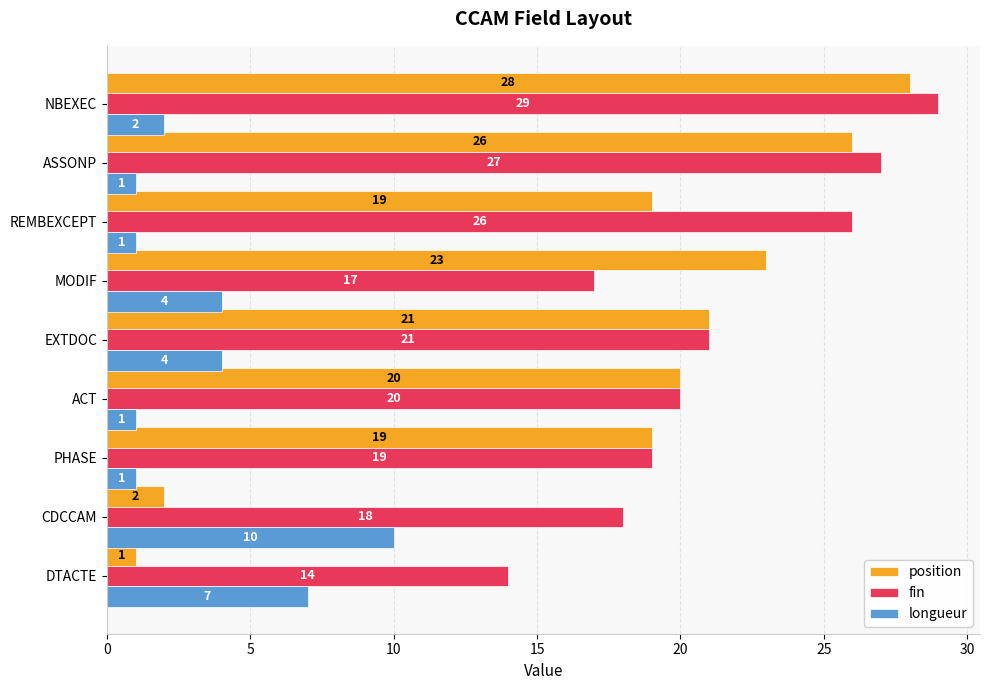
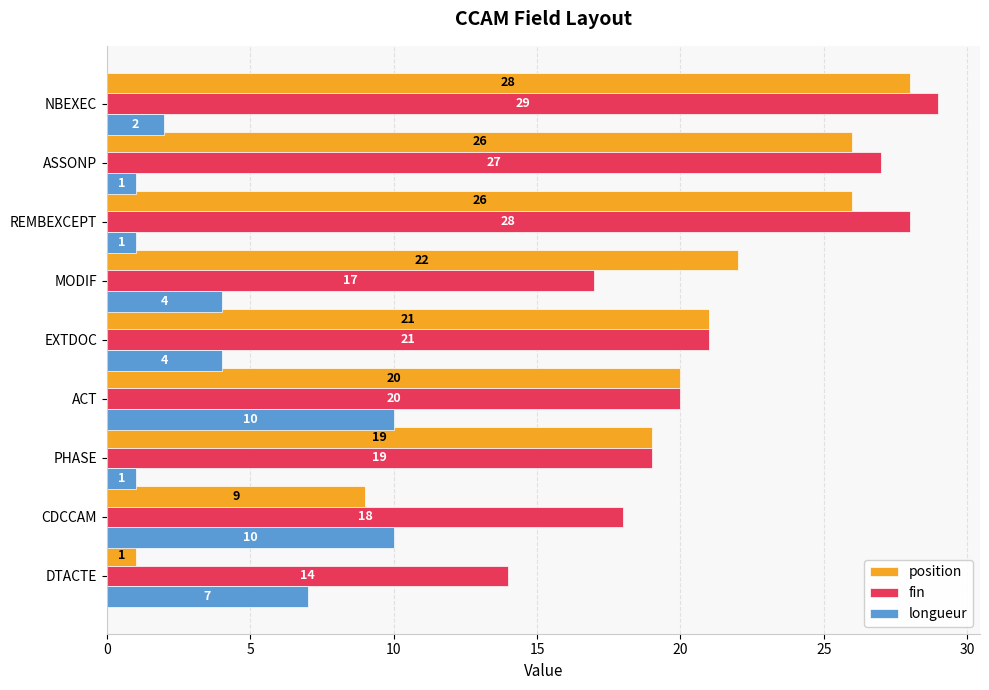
  {
    "position": {
      "NBEXEC": 28,
      "ASSONP": 26,
-     "REMBEXCEPT": 19,
-     "MODIF": 23,
+     "REMBEXCEPT": 26,
+     "MODIF": 22,
      "EXTDOC": 21,
      "ACT": 20,
      "PHASE": 19,
-     "CDCCAM": 2,
+     "CDCCAM": 9,
      "DTACTE": 1
    },
    "fin": {
      "NBEXEC": 29,
      "ASSONP": 27,
-     "REMBEXCEPT": 26,
+     "REMBEXCEPT": 28,
      "MODIF": 17,
      "EXTDOC": 21,
      "ACT": 20,
      "PHASE": 19,
      "CDCCAM": 18,
      "DTACTE": 14
    },
    "longueur": {
      "NBEXEC": 2,
      "ASSONP": 1,
      "REMBEXCEPT": 1,
      "MODIF": 4,
      "EXTDOC": 4,
-     "ACT": 1,
+     "ACT": 10,
      "PHASE": 1,
      "CDCCAM": 10,
      "DTACTE": 7
    }
  }
